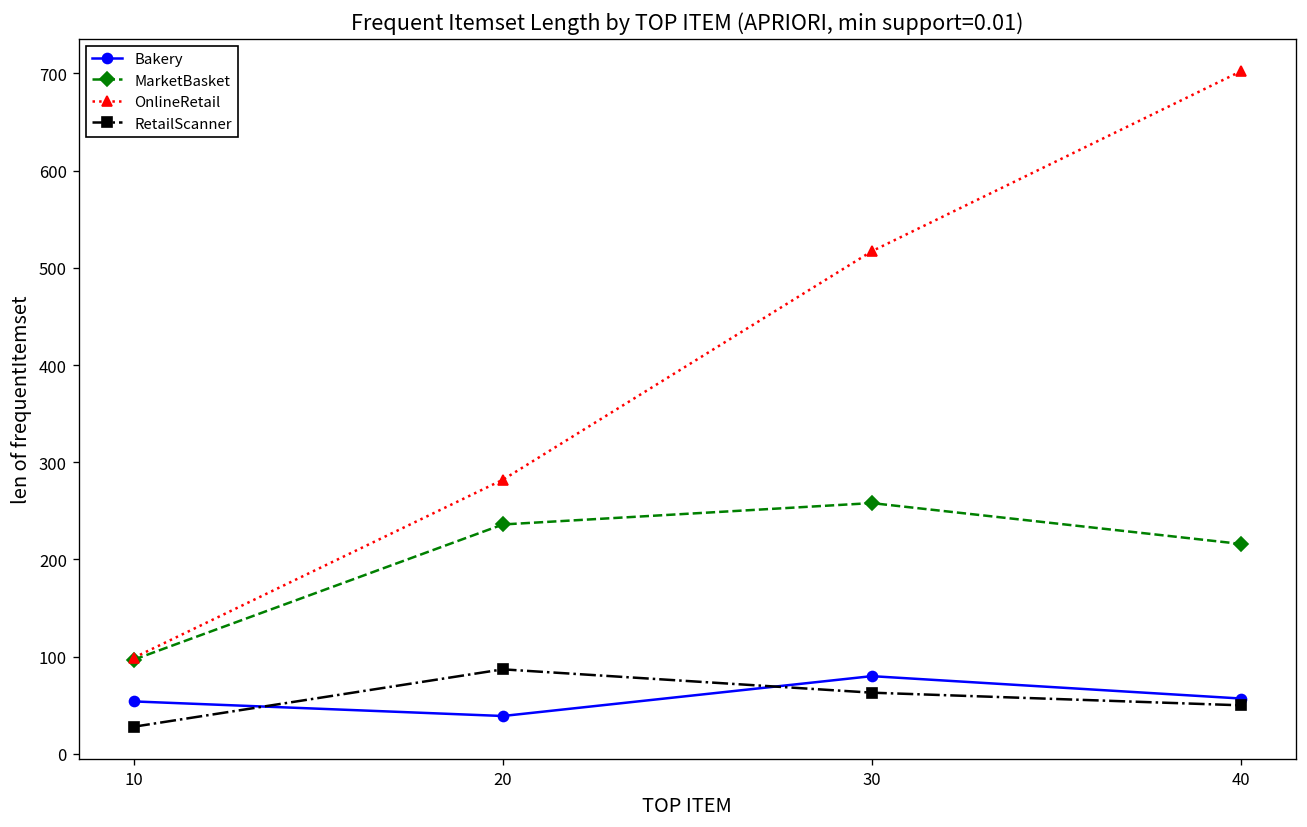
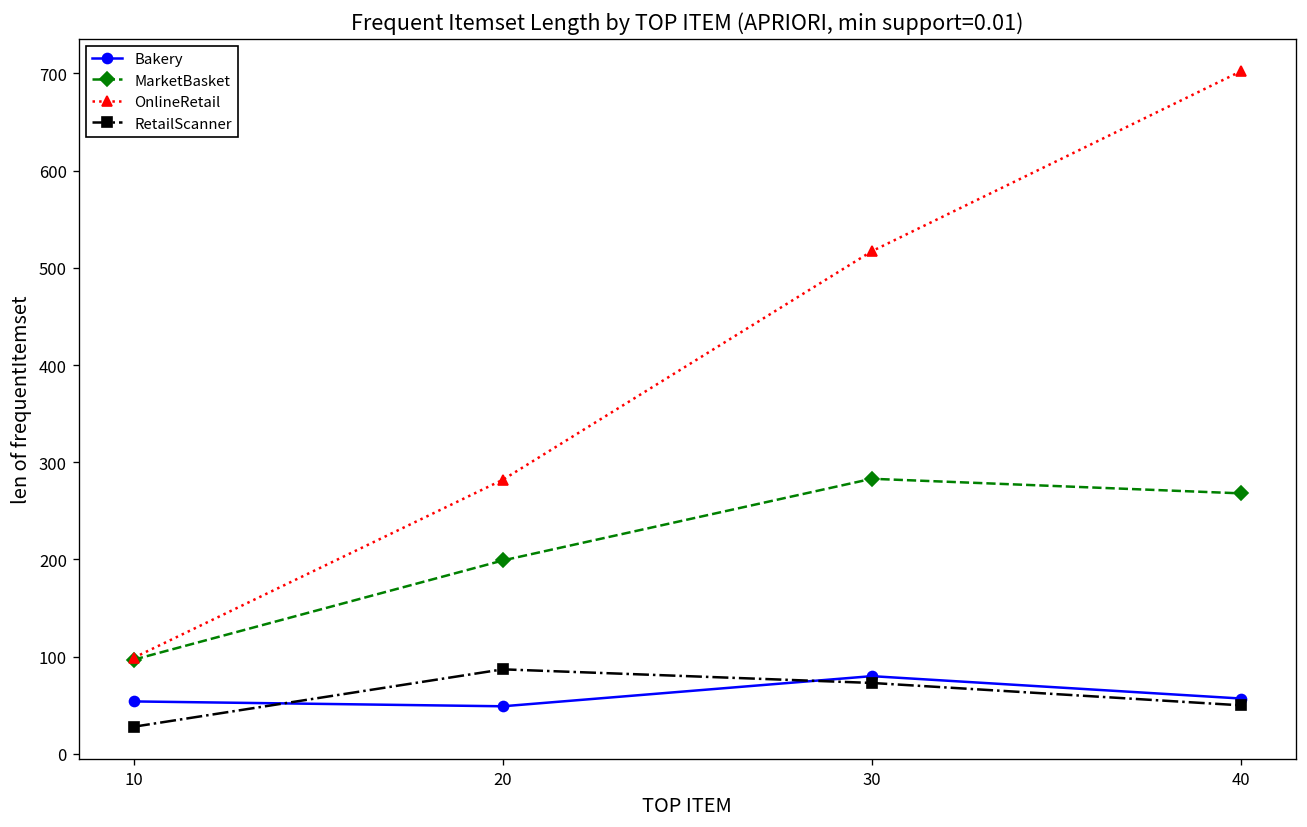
  {
    "Bakery": {
      "10": 50,
-     "20": 40,
+     "20": 50,
      "30": 80,
      "40": 60
    },
    "MarketBasket": {
-     "20": 240,
-     "30": 260,
-     "40": 220
+     "20": 200,
+     "30": 280,
+     "40": 270
    },
    "OnlineRetail": {
      "20": 280,
      "30": 520,
      "40": 700
    },
    "RetailScanner": {
      "10": 30,
      "20": 90,
-     "30": 60,
+     "30": 70,
      "40": 50
    }
  }
